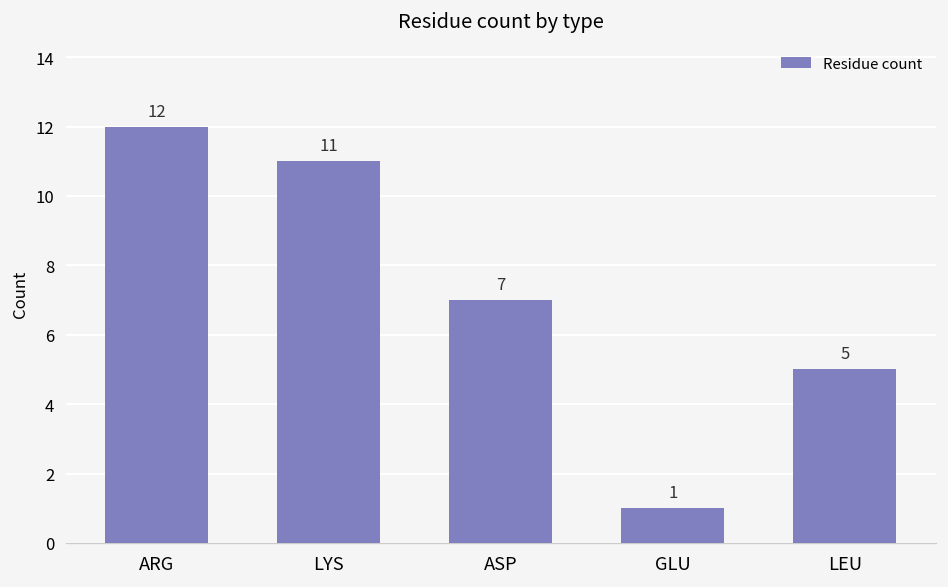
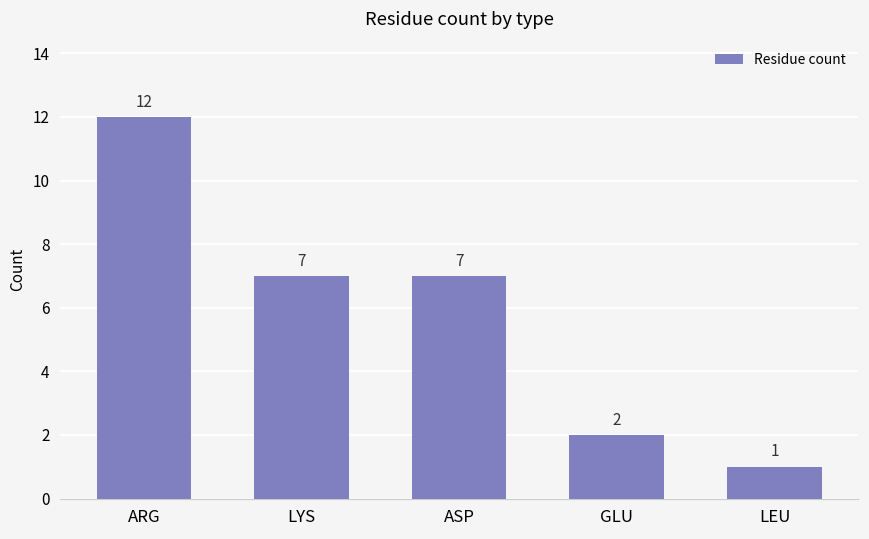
  {
    "ARG": 12,
-   "LYS": 11,
+   "LYS": 7,
    "ASP": 7,
-   "GLU": 1,
-   "LEU": 5
+   "GLU": 2,
+   "LEU": 1
  }
